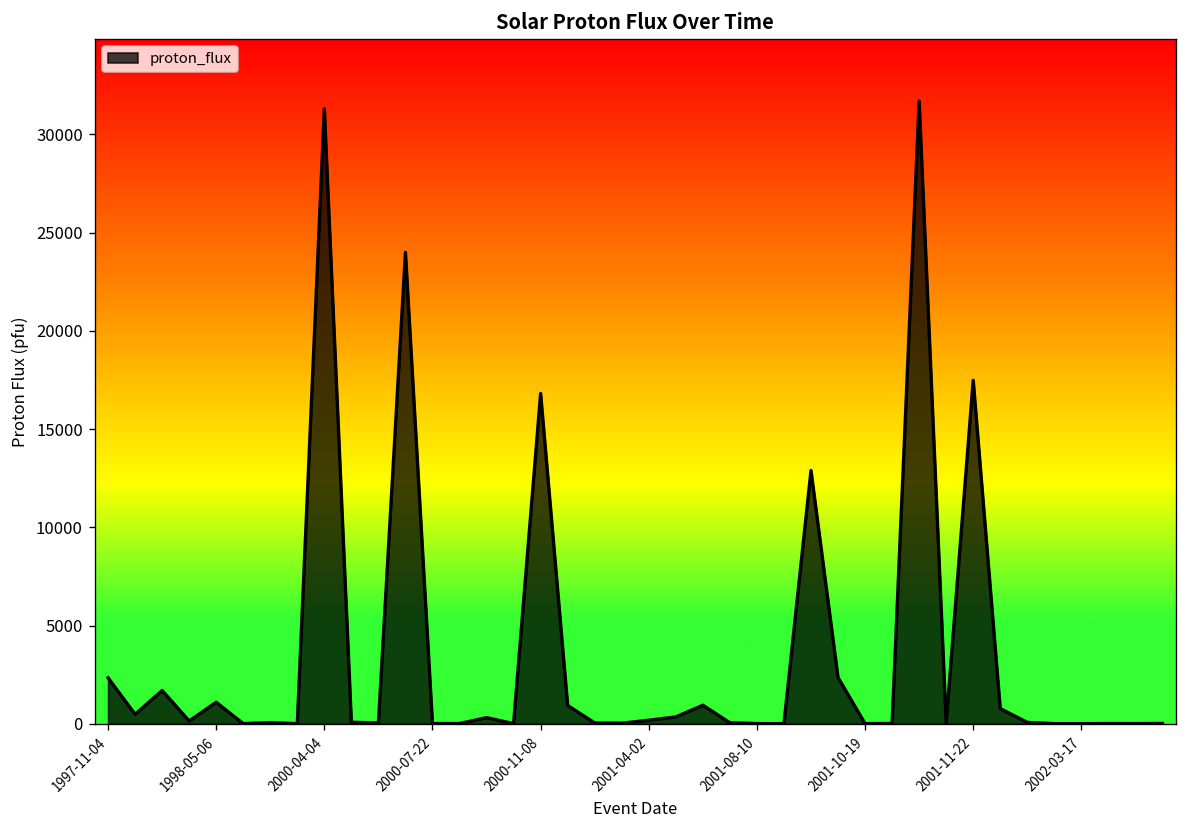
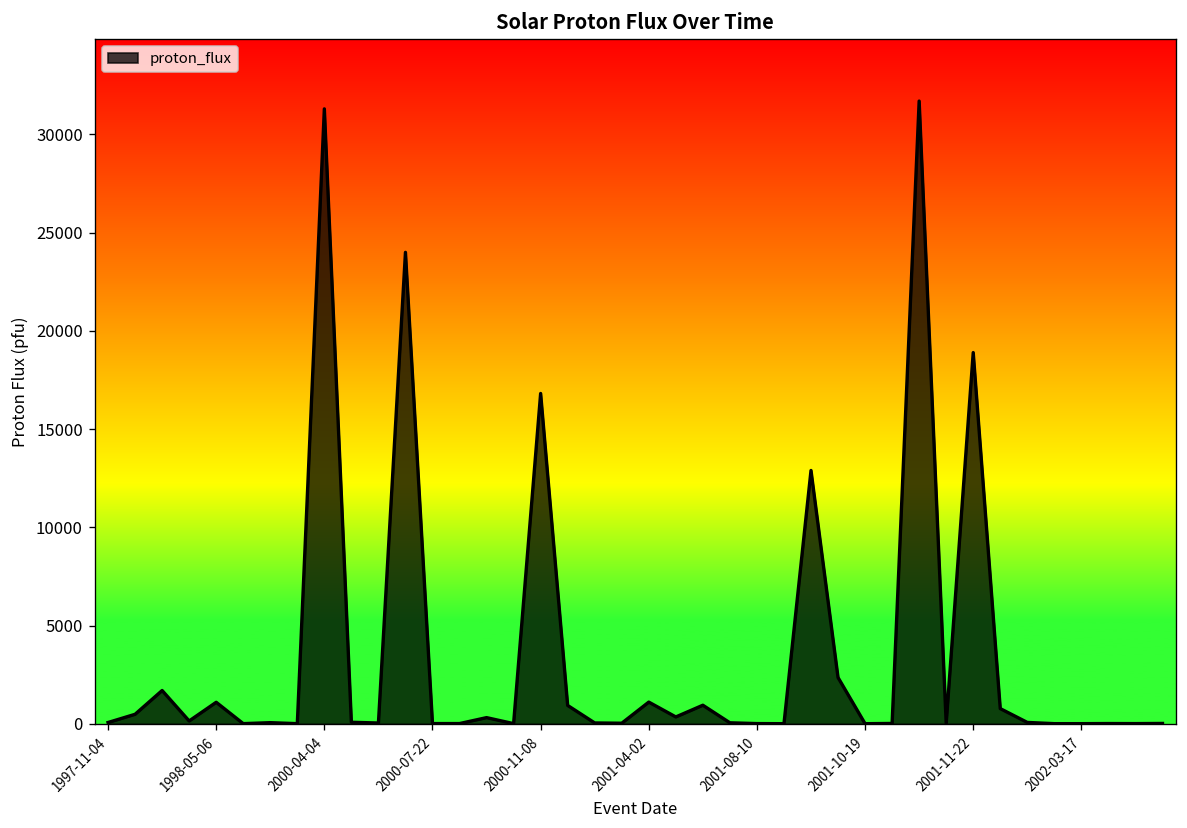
  {
-   "1997-11-04": 2300,
+   "1997-11-04": 100,
    "1998-05-06": 1100,
    "2000-04-04": 31300,
    "2000-07-22": 0,
    "2000-11-08": 16800,
-   "2001-04-02": 200,
+   "2001-04-02": 1100,
    "2001-08-10": 0,
    "2001-10-19": 0,
-   "2001-11-22": 17500,
+   "2001-11-22": 18900,
    "2002-03-17": 0
  }
